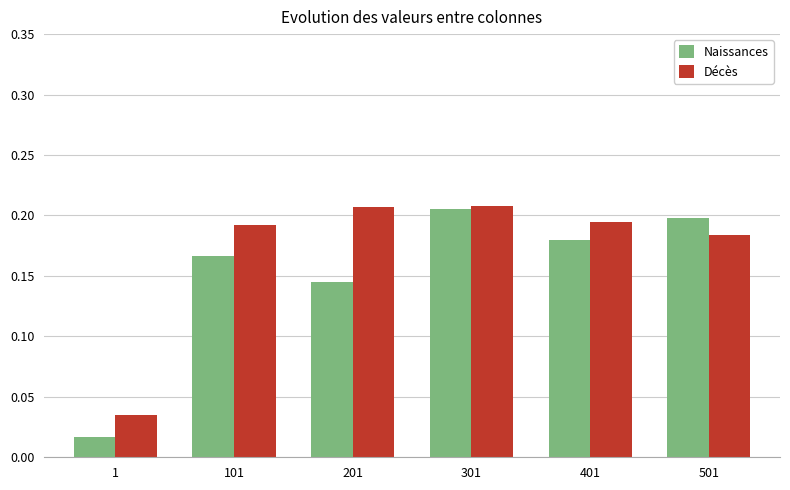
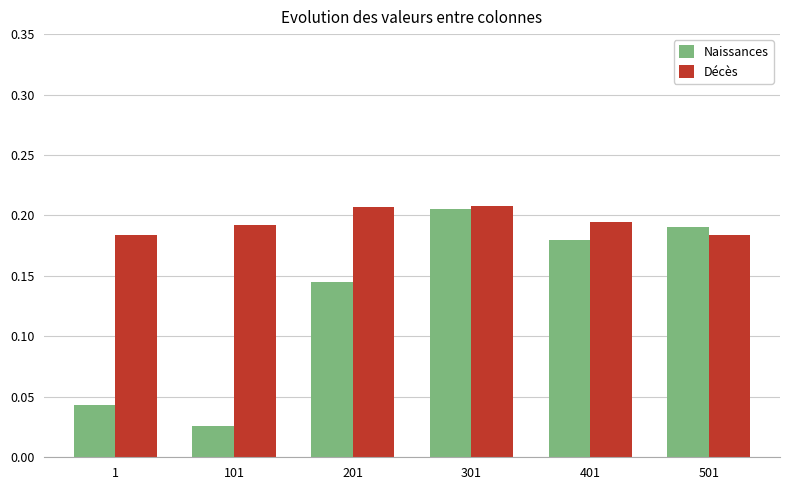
  {
    "Naissances": {
-     "1": 0.017,
-     "101": 0.167,
+     "1": 0.043,
+     "101": 0.026,
      "201": 0.145,
      "301": 0.206,
      "401": 0.180,
-     "501": 0.198
+     "501": 0.191
    },
    "Décès": {
-     "1": 0.035,
+     "1": 0.184,
      "101": 0.192,
      "201": 0.207,
      "301": 0.208,
      "401": 0.195,
      "501": 0.184
    }
  }
